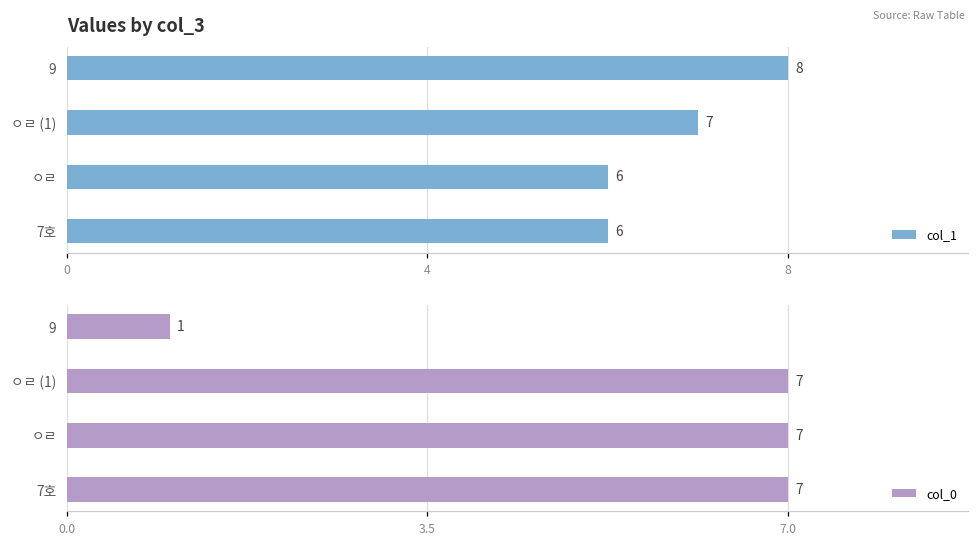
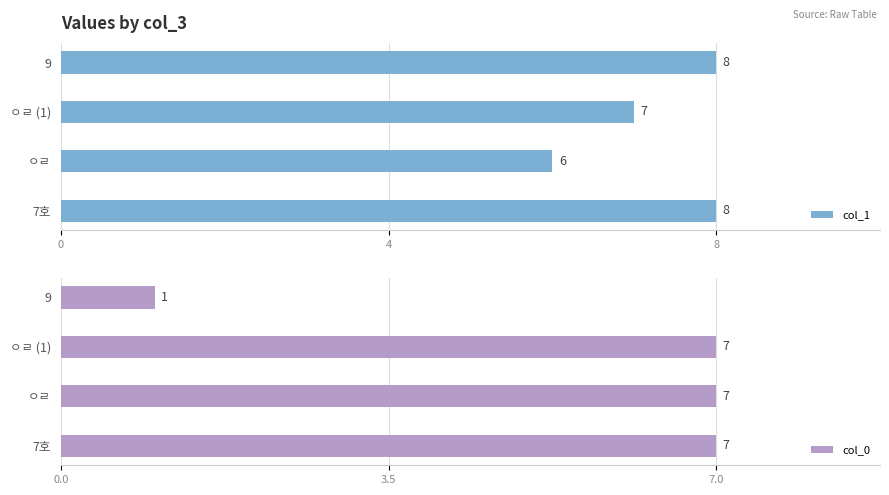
  {
    "Values by col_3": {
      "9": 8,
      "ㅇㄹ (1)": 7,
      "ㅇㄹ": 6,
-     "7호": 6
+     "7호": 8
    }
  }
